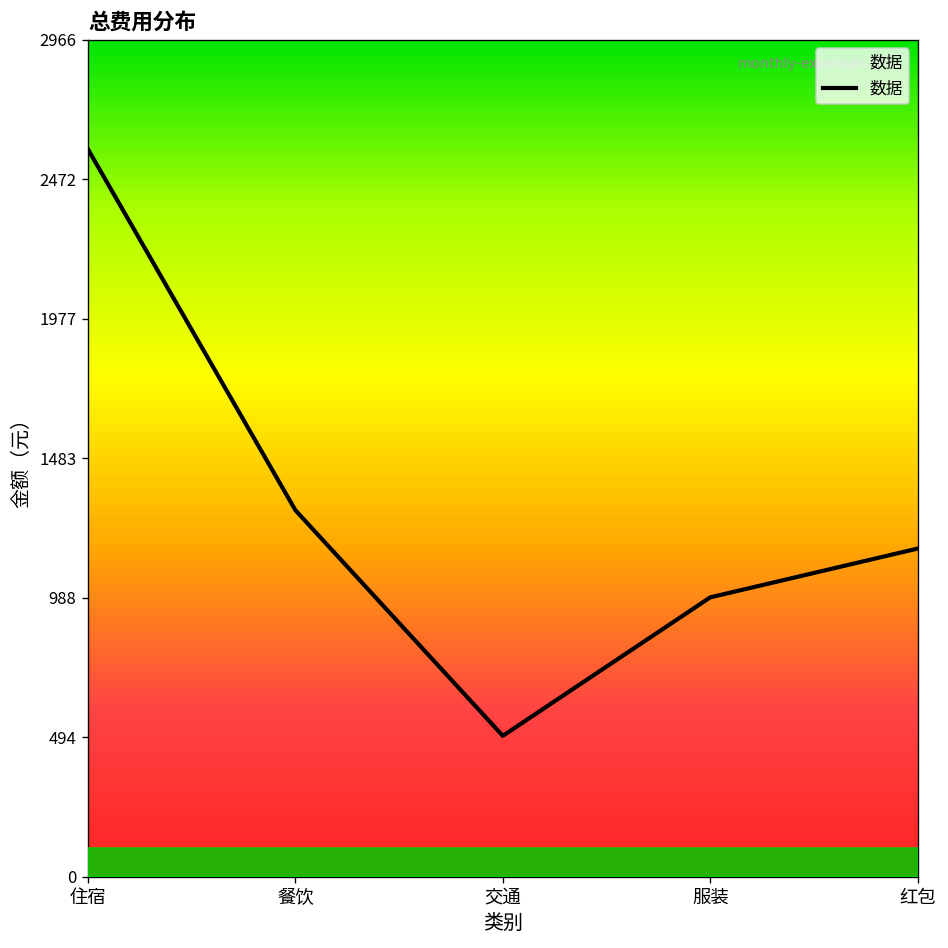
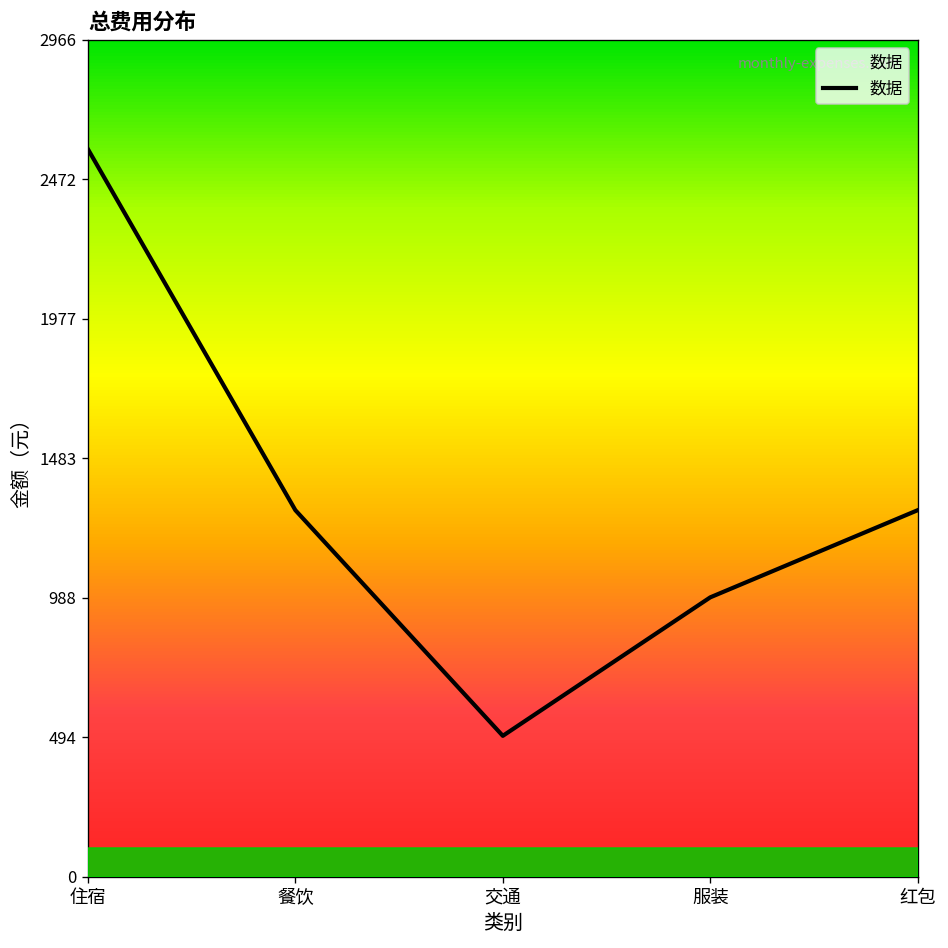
  {
    "住宿": 2580,
    "餐饮": 1300,
    "交通": 500,
    "服装": 990,
-   "红包": 1160
+   "红包": 1300
  }
